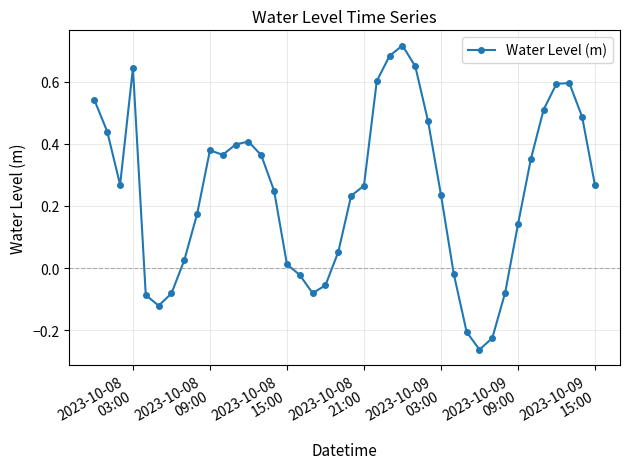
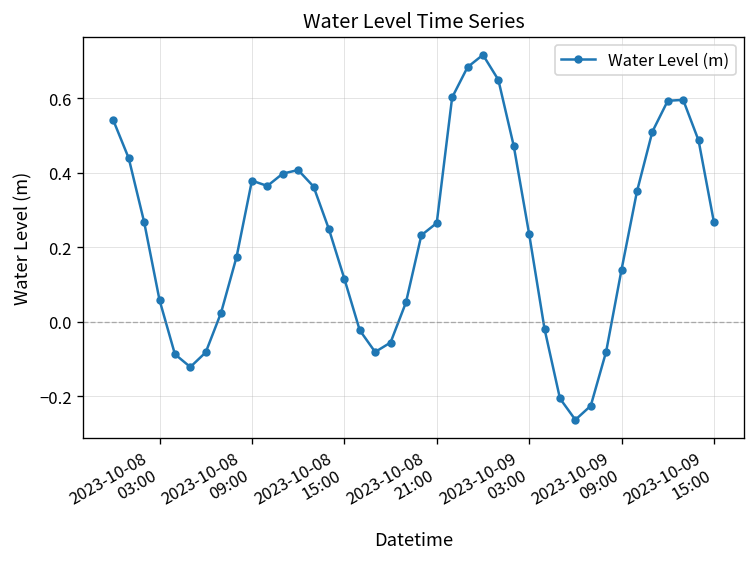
  {
-   "2023-10-08 03:00": 0.64,
+   "2023-10-08 03:00": 0.06,
    "2023-10-08 09:00": 0.38,
-   "2023-10-08 15:00": 0.01,
+   "2023-10-08 15:00": 0.12,
    "2023-10-08 21:00": 0.26,
    "2023-10-09 03:00": 0.24,
    "2023-10-09 09:00": 0.14,
    "2023-10-09 15:00": 0.27
  }
